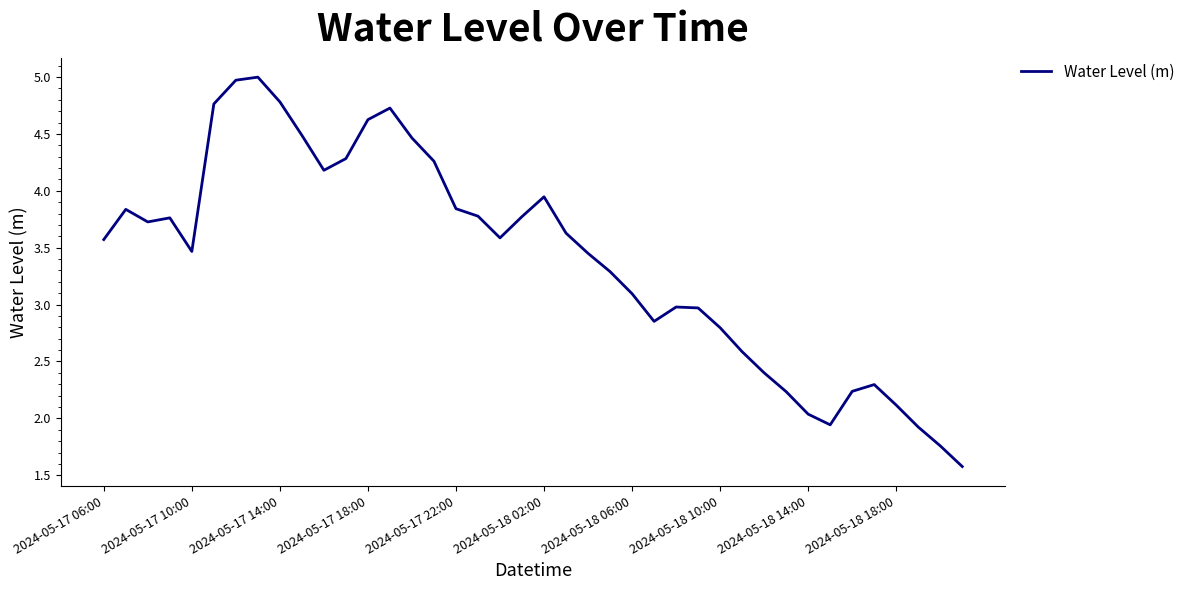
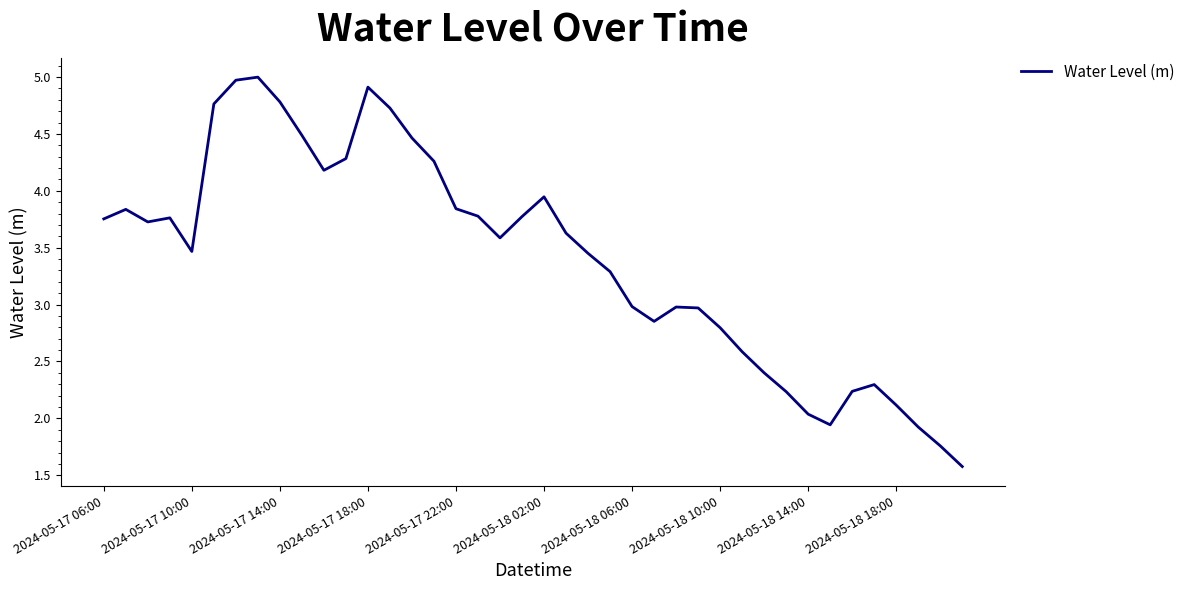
  {
-   "2024-05-17 06:00": 3.57,
+   "2024-05-17 06:00": 3.75,
    "2024-05-17 10:00": 3.47,
    "2024-05-17 14:00": 4.78,
-   "2024-05-17 18:00": 4.63,
+   "2024-05-17 18:00": 4.91,
    "2024-05-17 22:00": 3.84,
    "2024-05-18 02:00": 3.95,
-   "2024-05-18 06:00": 3.10,
+   "2024-05-18 06:00": 2.98,
    "2024-05-18 10:00": 2.80,
    "2024-05-18 14:00": 2.04,
    "2024-05-18 18:00": 2.12
  }
